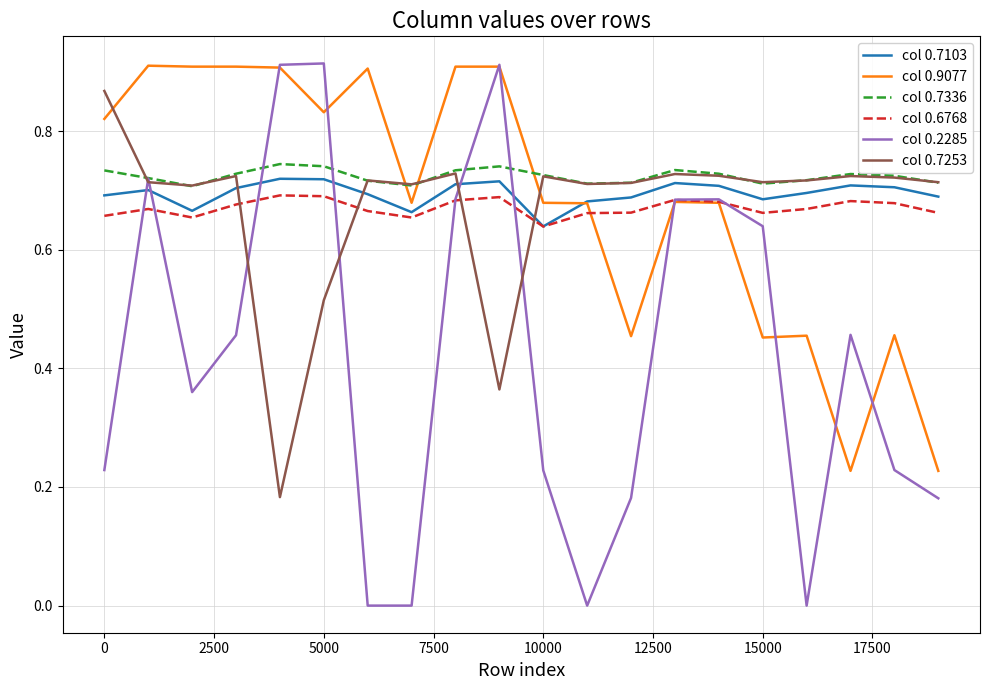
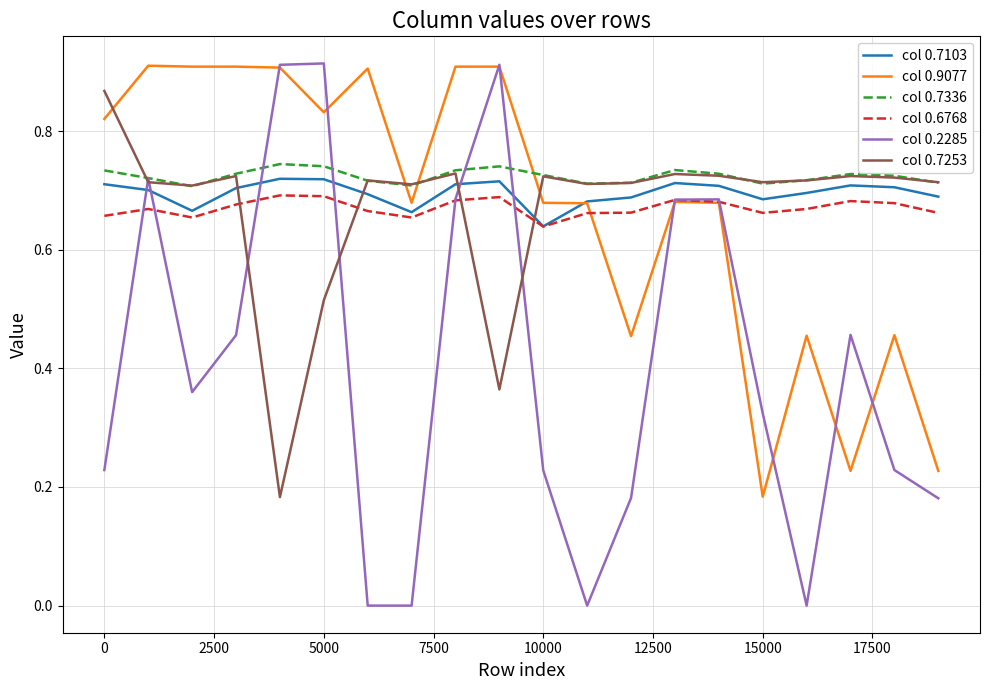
  {
    "col 0.7103": {
-     "0": 0.69,
+     "0": 0.71,
      "5000": 0.72,
      "15000": 0.68
    },
    "col 0.9077": {
      "0": 0.82,
      "5000": 0.83,
      "10000": 0.68,
-     "15000": 0.45
+     "15000": 0.18
    },
    "col 0.7336": {
      "0": 0.73,
      "5000": 0.74
    },
    "col 0.6768": {
      "0": 0.66,
      "5000": 0.69,
      "15000": 0.66
    },
    "col 0.2285": {
      "0": 0.23,
      "5000": 0.91,
      "10000": 0.23,
-     "15000": 0.64
+     "15000": 0.32
    },
    "col 0.7253": {
      "0": 0.87,
      "5000": 0.51
    }
  }
